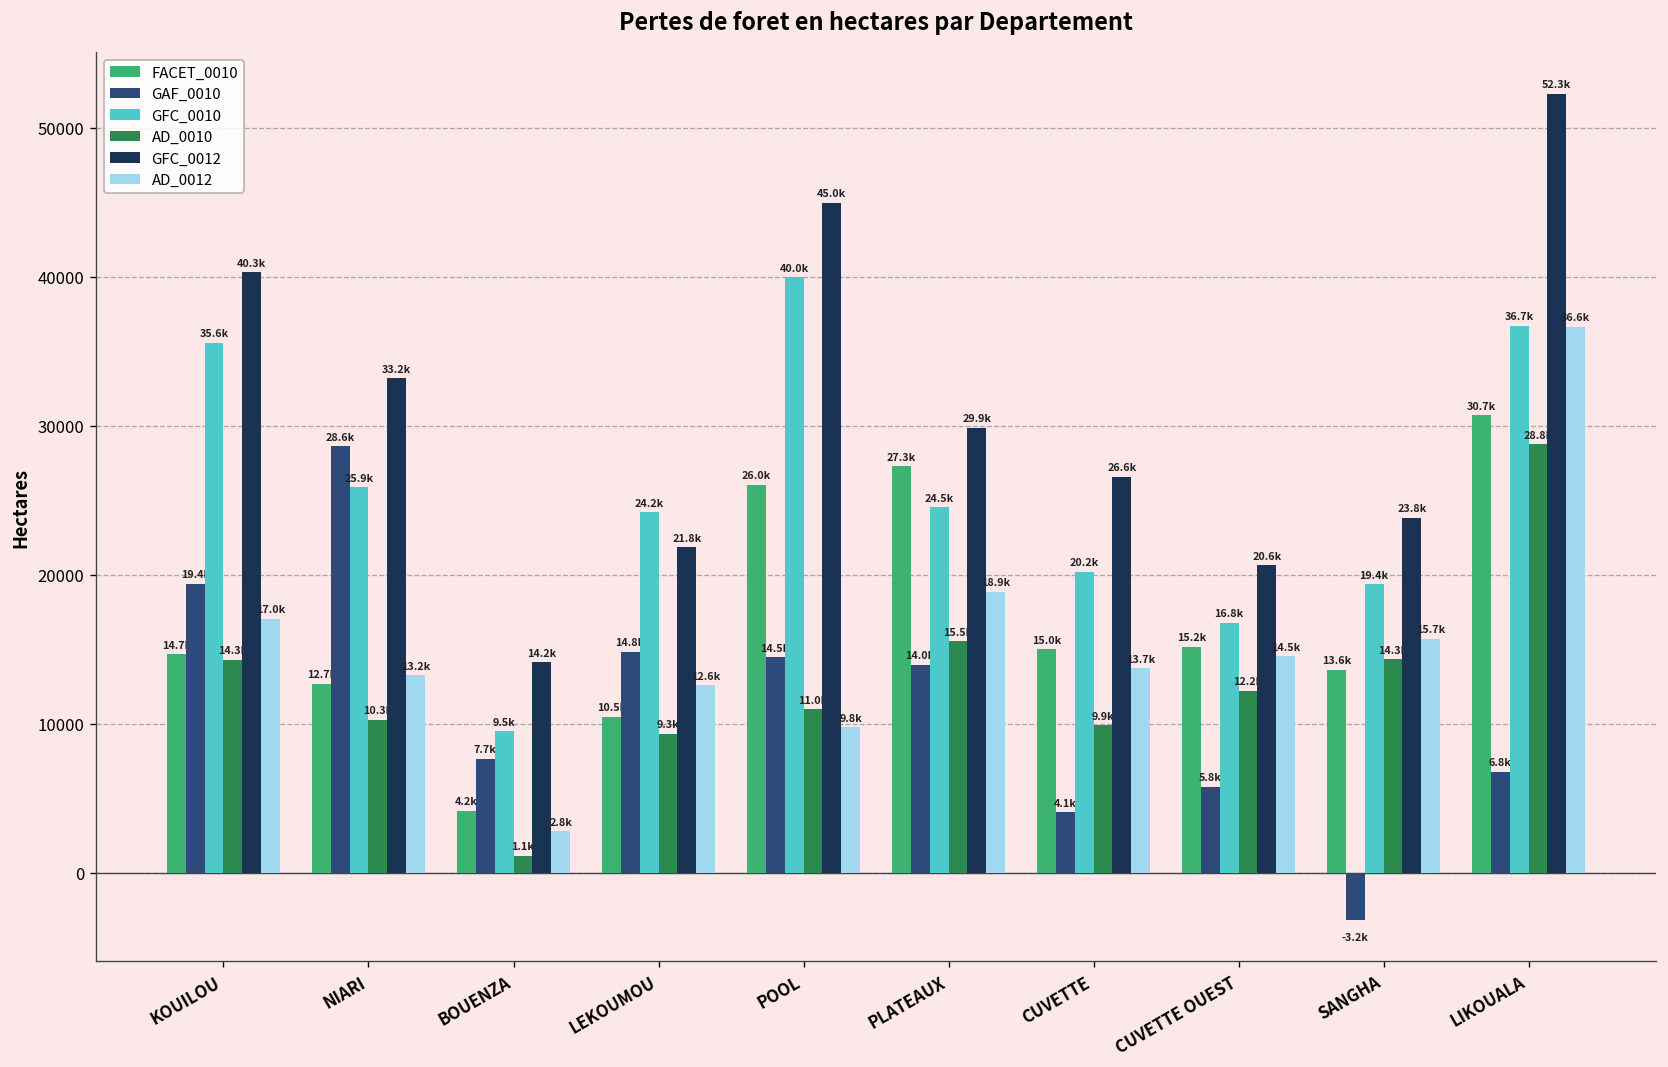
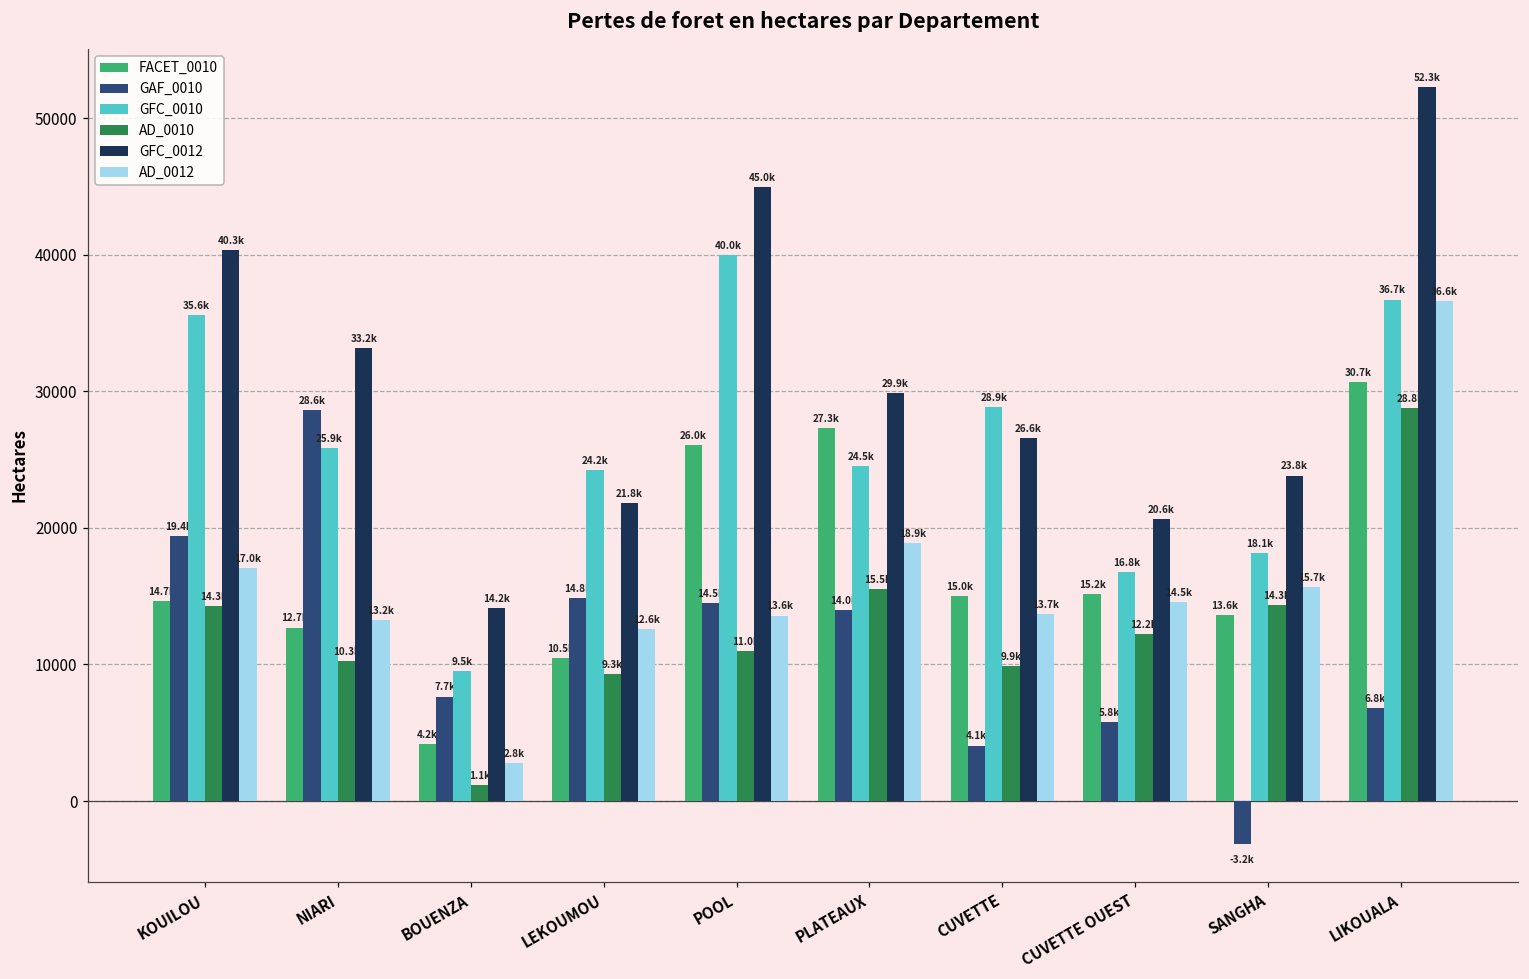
  {
    "GFC_0010": {
      "KOUILOU": "35.6k",
      "NIARI": "25.9k",
      "BOUENZA": "9.5k",
      "LEKOUMOU": "24.2k",
      "POOL": "40.0k",
      "PLATEAUX": "24.5k",
-     "CUVETTE": "20.2k",
+     "CUVETTE": "28.9k",
      "CUVETTE OUEST": "16.8k",
-     "SANGHA": "19.4k",
+     "SANGHA": "18.1k",
      "LIKOUALA": "36.7k"
    },
    "AD_0012": {
      "KOUILOU": "17.0k",
      "NIARI": "13.2k",
      "BOUENZA": "2.8k",
      "LEKOUMOU": "12.6k",
-     "POOL": "9.8k",
+     "POOL": "13.6k",
      "PLATEAUX": "18.9k",
      "CUVETTE": "13.7k",
      "CUVETTE OUEST": "14.5k",
      "SANGHA": "15.7k",
      "LIKOUALA": "36.6k"
    }
  }
